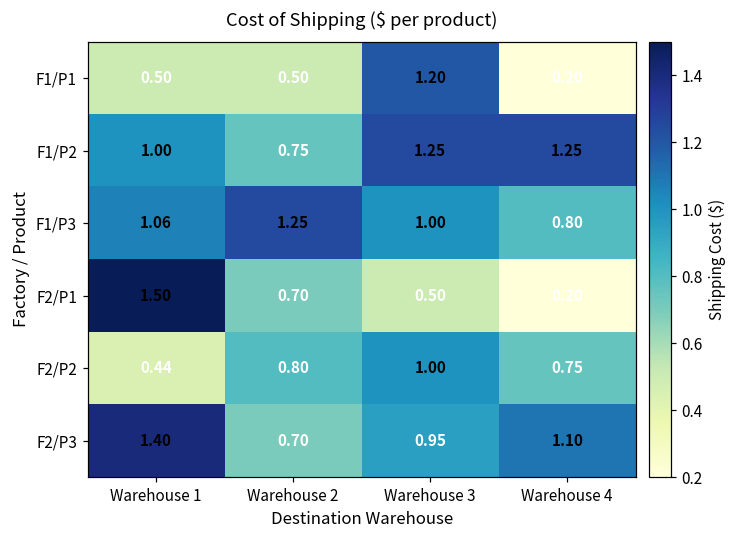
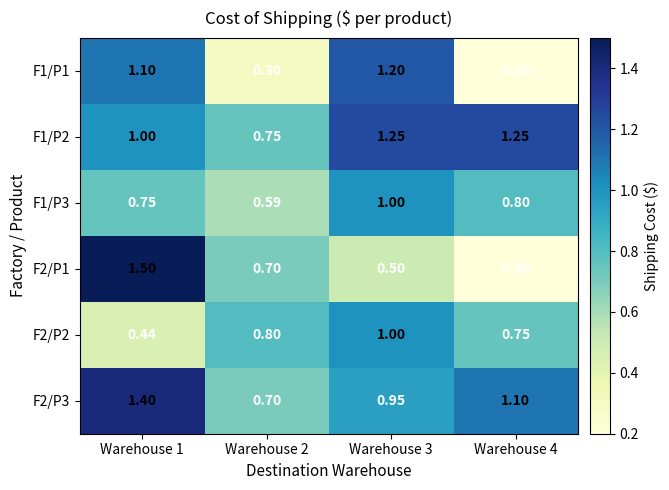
  {
    "F1/P1": {
-     "Warehouse 1": 0.50,
-     "Warehouse 2": 0.50,
+     "Warehouse 1": 1.10,
+     "Warehouse 2": 0.30,
      "Warehouse 3": 1.20
    },
    "F1/P2": {
      "Warehouse 1": 1.00,
      "Warehouse 2": 0.75,
      "Warehouse 3": 1.25,
      "Warehouse 4": 1.25
    },
    "F1/P3": {
-     "Warehouse 1": 1.06,
-     "Warehouse 2": 1.25,
+     "Warehouse 1": 0.75,
+     "Warehouse 2": 0.59,
      "Warehouse 3": 1.00,
      "Warehouse 4": 0.80
    },
    "F2/P1": {
      "Warehouse 1": 1.50,
      "Warehouse 2": 0.70,
      "Warehouse 3": 0.50
    },
    "F2/P2": {
      "Warehouse 1": 0.44,
      "Warehouse 2": 0.80,
      "Warehouse 3": 1.00,
      "Warehouse 4": 0.75
    },
    "F2/P3": {
      "Warehouse 1": 1.40,
      "Warehouse 2": 0.70,
      "Warehouse 3": 0.95,
      "Warehouse 4": 1.10
    }
  }
